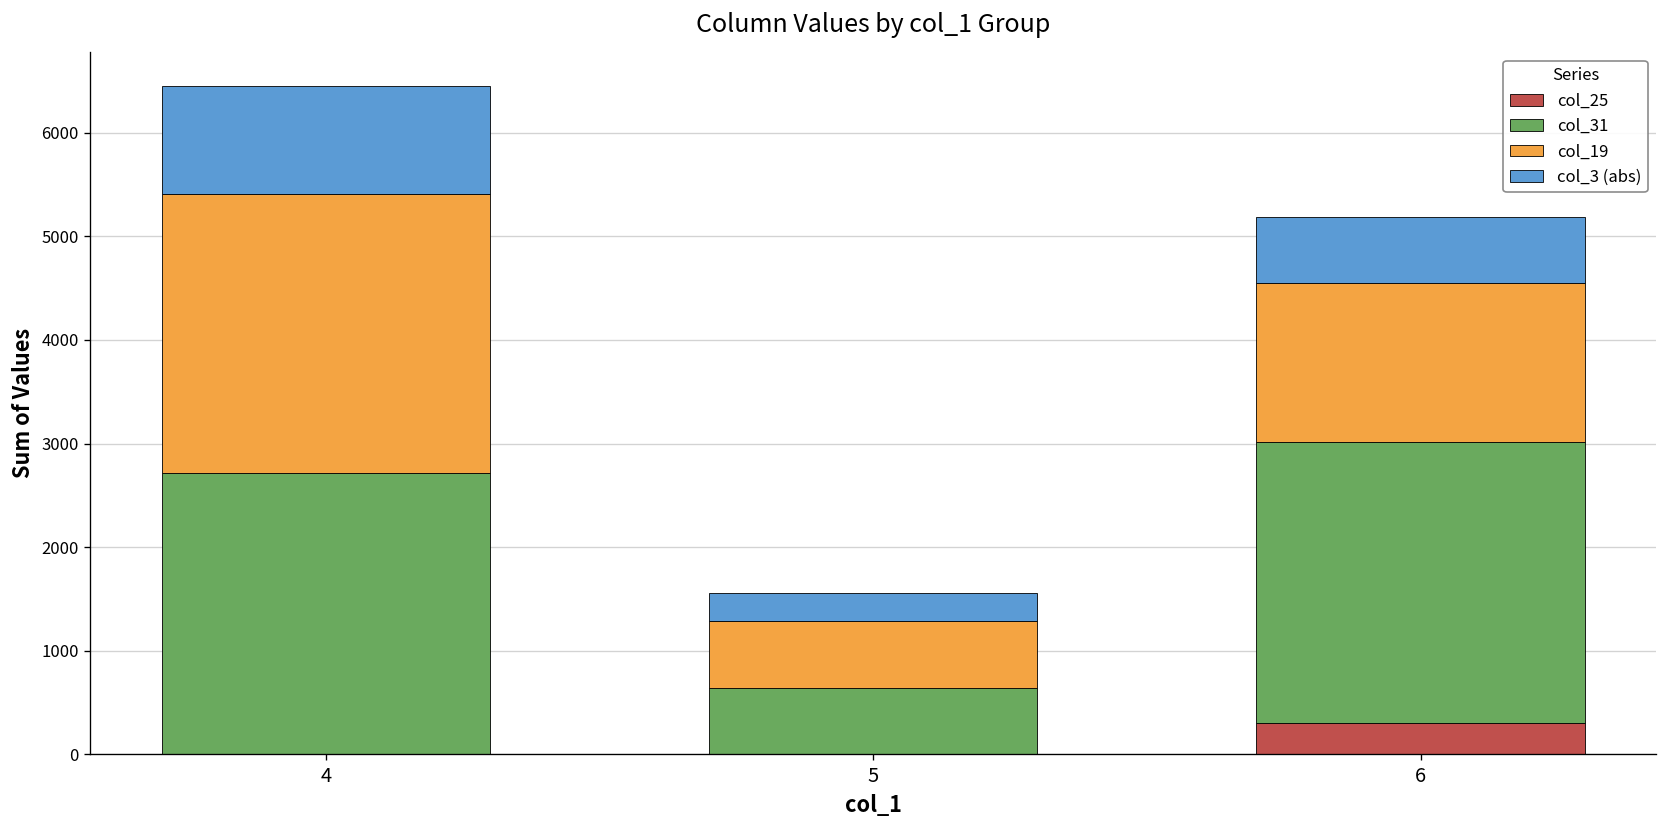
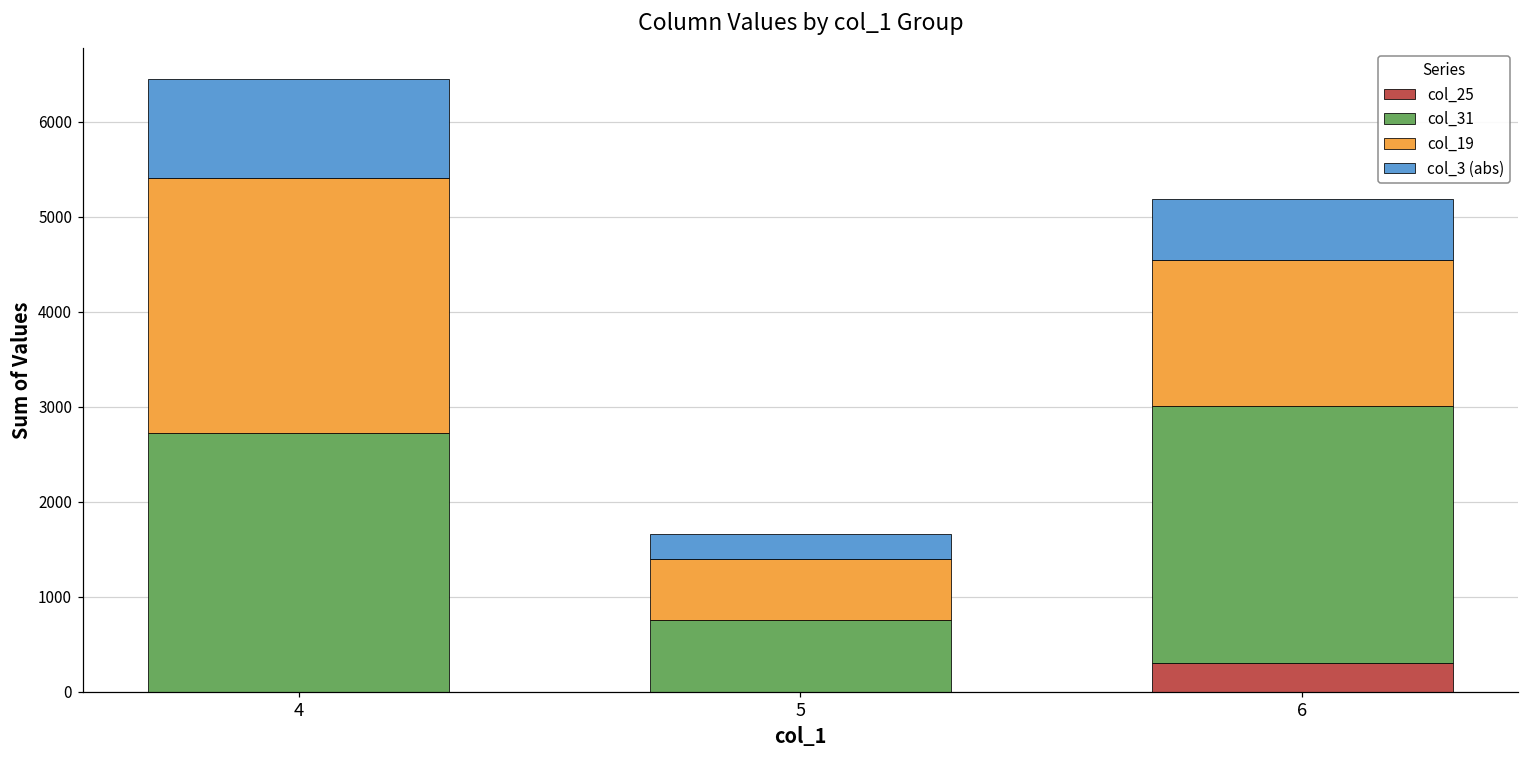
  {
    "col_25": {
      "4": 0,
      "5": 0,
      "6": 300
    },
    "col_31": {
      "4": 2700,
-     "5": 600,
+     "5": 800,
      "6": 2700
    },
    "col_19": {
      "4": 2700,
      "5": 600,
      "6": 1500
    },
    "col_3 (abs)": {
      "4": 1000,
      "5": 300,
      "6": 600
    }
  }
